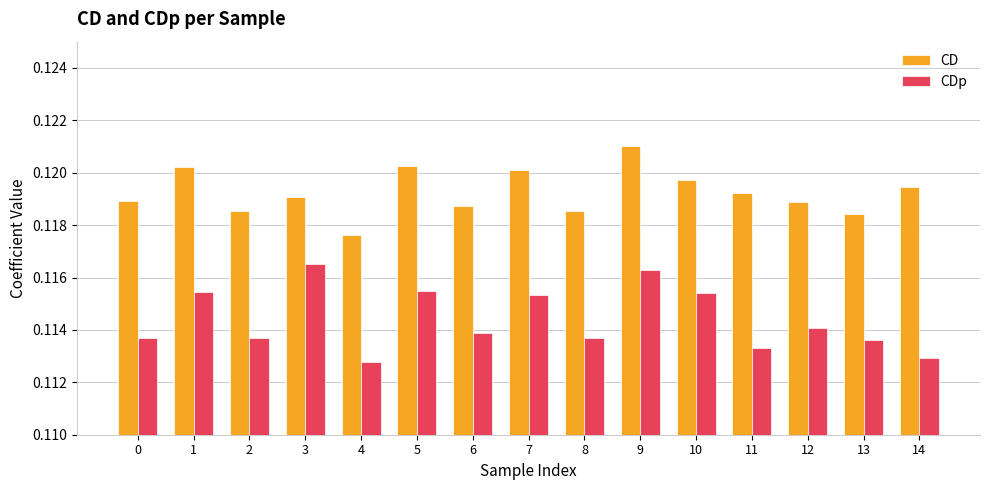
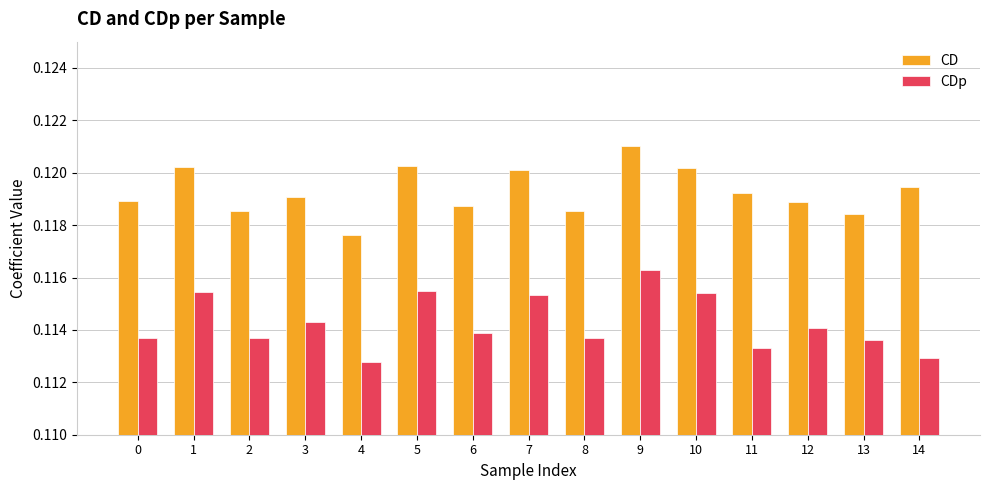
  {
    "CD": {
      "0": 0.1189,
      "1": 0.1202,
      "2": 0.1185,
      "3": 0.1191,
      "4": 0.1176,
      "5": 0.1203,
      "6": 0.1187,
      "7": 0.1201,
      "8": 0.1185,
      "9": 0.1210,
-     "10": 0.1197,
+     "10": 0.1202,
      "11": 0.1192,
      "12": 0.1189,
      "13": 0.1184,
      "14": 0.1194
    },
    "CDp": {
      "0": 0.1137,
      "1": 0.1155,
      "2": 0.1137,
-     "3": 0.1165,
+     "3": 0.1143,
      "4": 0.1128,
      "5": 0.1155,
      "6": 0.1139,
      "7": 0.1153,
      "8": 0.1137,
      "9": 0.1163,
      "10": 0.1154,
      "11": 0.1133,
      "12": 0.1141,
      "13": 0.1136,
      "14": 0.1129
    }
  }
